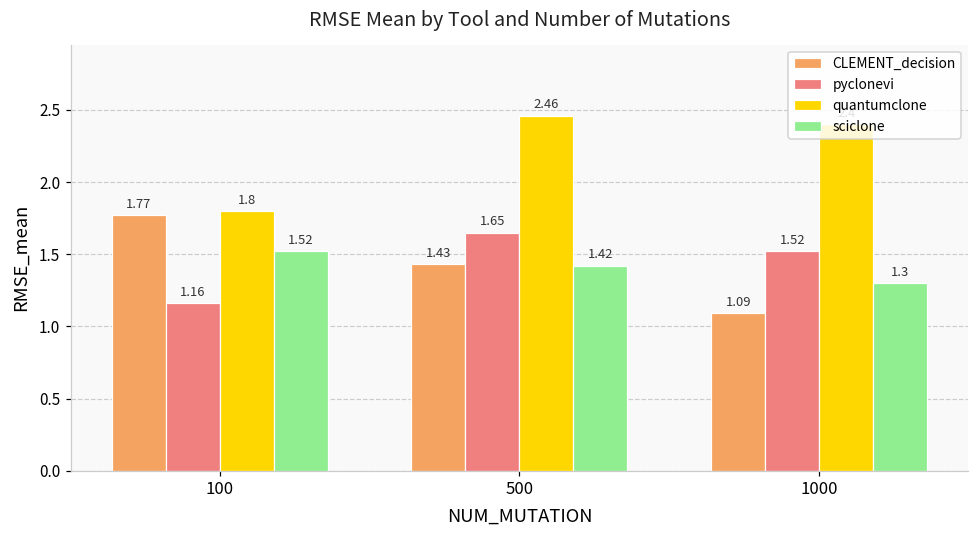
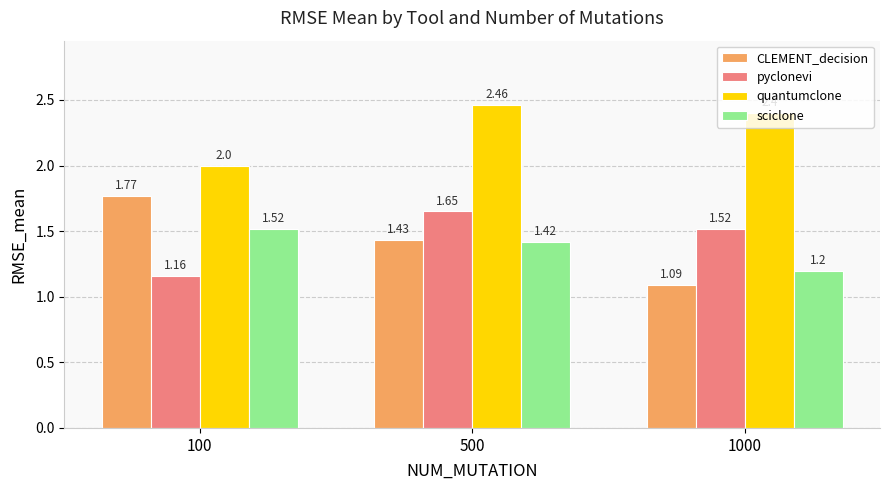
  {
    "quantumclone": {
-     "100": 1.8,
+     "100": 2.0,
      "500": 2.46
    },
    "sciclone": {
      "100": 1.52,
      "500": 1.42,
-     "1000": 1.3
+     "1000": 1.2
    }
  }
